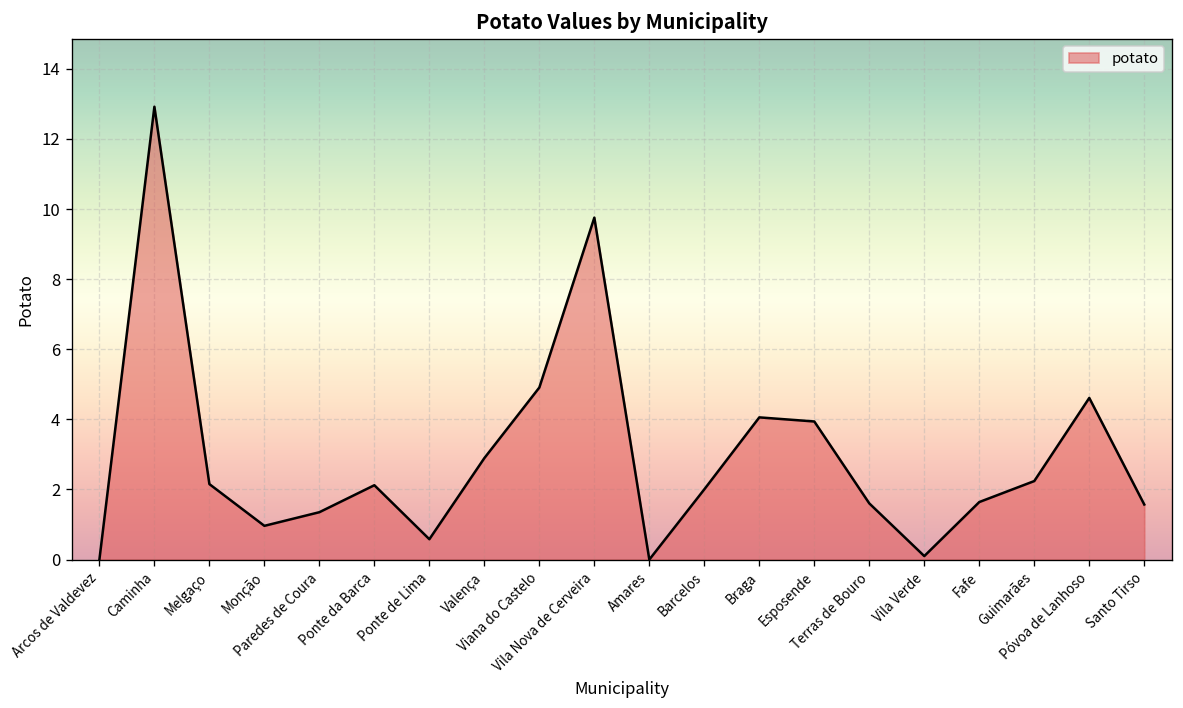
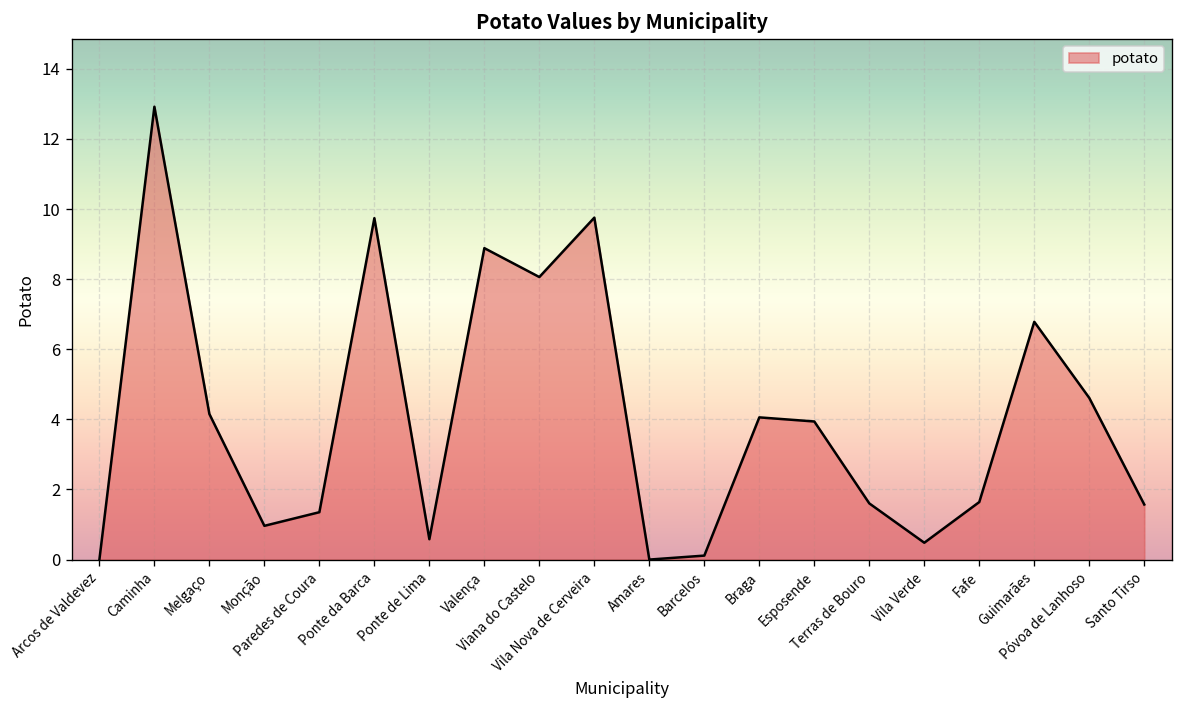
  {
    "Arcos de Valdevez": 0.0,
    "Caminha": 12.9,
-   "Melgaço": 2.2,
+   "Melgaço": 4.2,
    "Monção": 1.0,
    "Paredes de Coura": 1.4,
-   "Ponte da Barca": 2.1,
+   "Ponte da Barca": 9.7,
    "Ponte de Lima": 0.6,
-   "Valença": 2.9,
-   "Viana do Castelo": 4.9,
+   "Valença": 8.9,
+   "Viana do Castelo": 8.1,
    "Vila Nova de Cerveira": 9.8,
    "Amares": 0.0,
-   "Barcelos": 2.0,
+   "Barcelos": 0.1,
    "Braga": 4.1,
    "Esposende": 3.9,
    "Terras de Bouro": 1.6,
-   "Vila Verde": 0.1,
+   "Vila Verde": 0.5,
    "Fafe": 1.6,
-   "Guimarães": 2.2,
+   "Guimarães": 6.8,
    "Póvoa de Lanhoso": 4.6,
    "Santo Tirso": 1.6
  }
